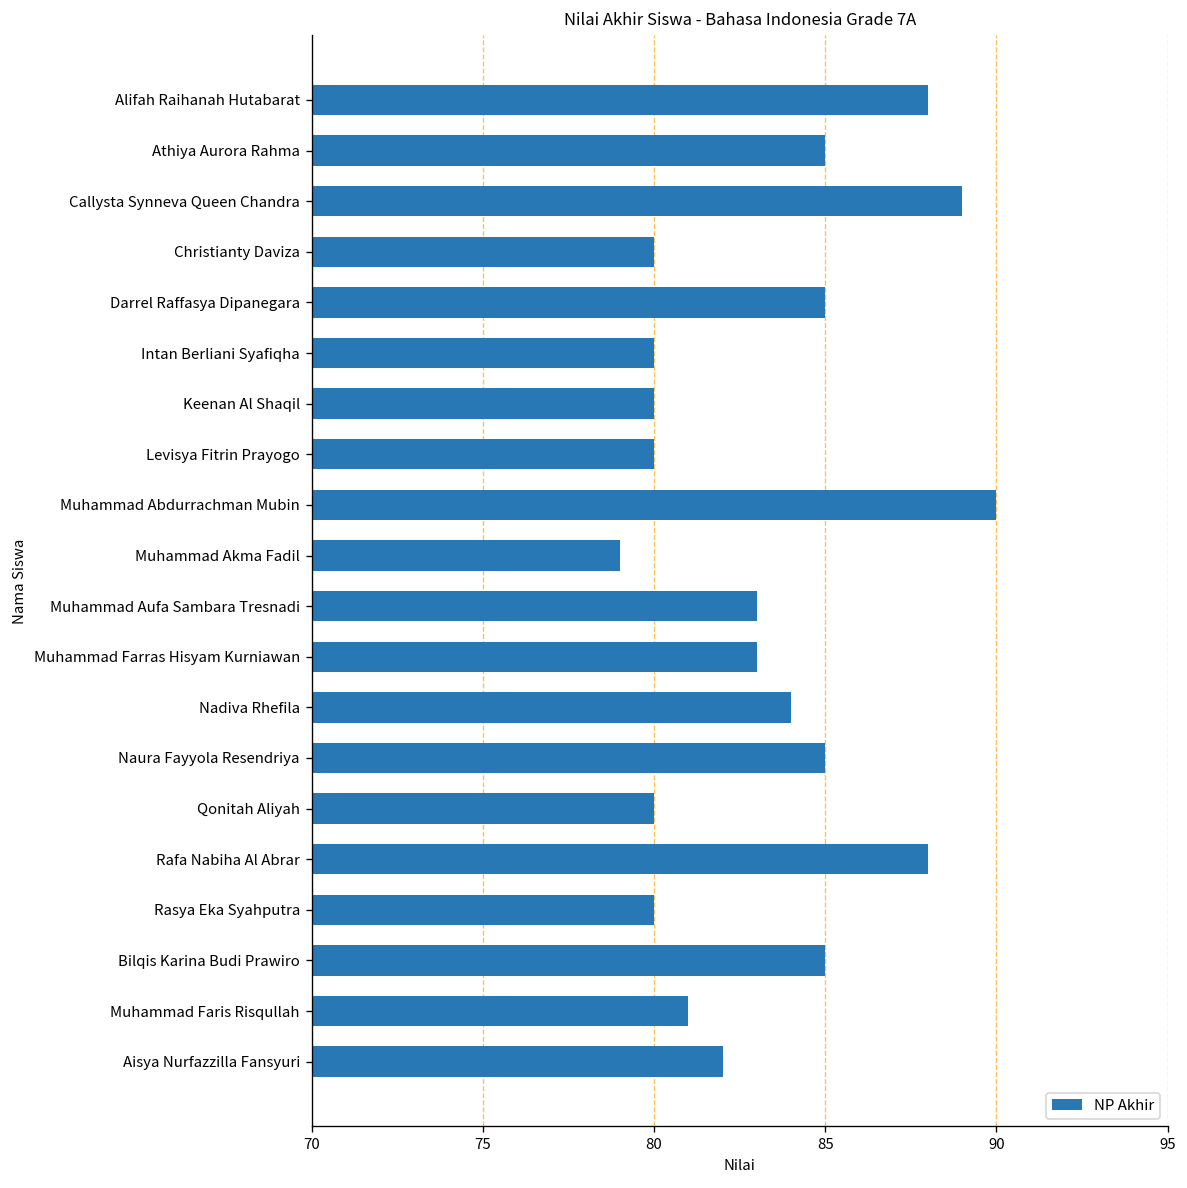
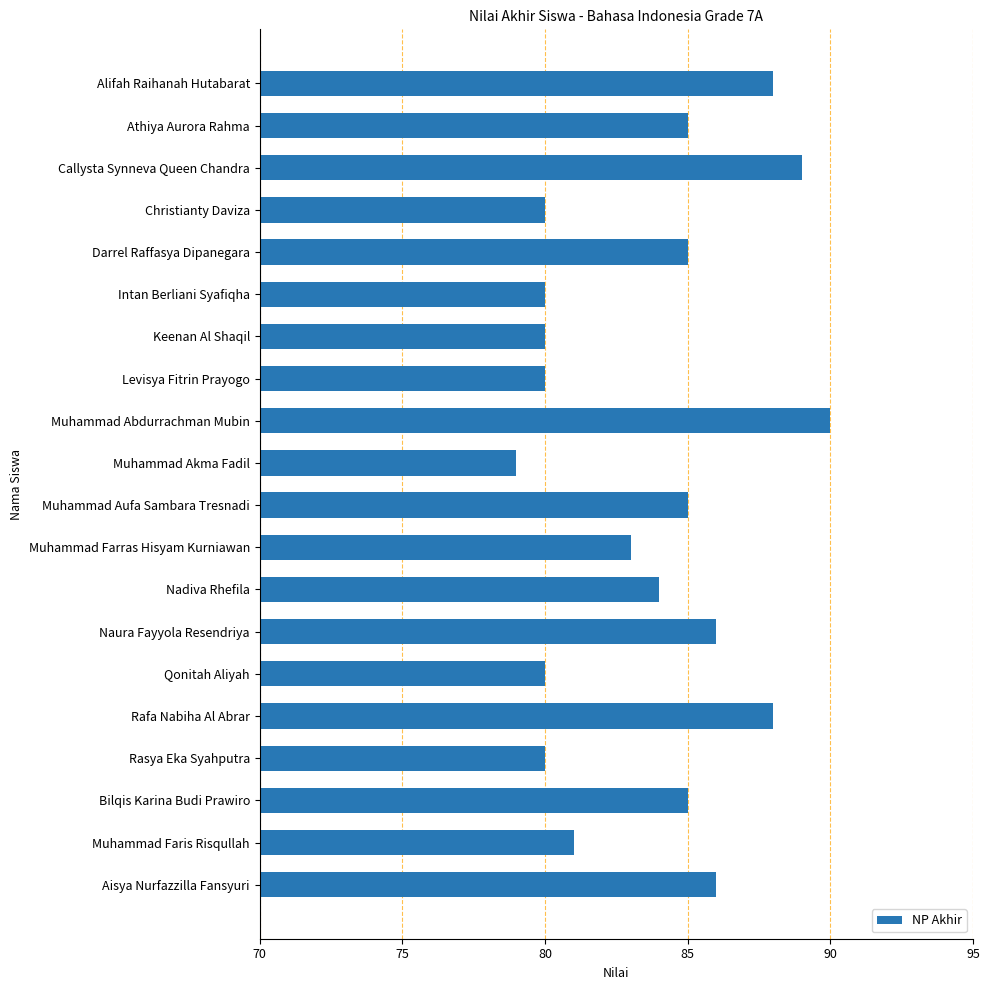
  {
    "Alifah Raihanah Hutabarat": 88,
    "Athiya Aurora Rahma": 85,
    "Callysta Synneva Queen Chandra": 89,
    "Christianty Daviza": 80,
    "Darrel Raffasya Dipanegara": 85,
    "Intan Berliani Syafiqha": 80,
    "Keenan Al Shaqil": 80,
    "Levisya Fitrin Prayogo": 80,
    "Muhammad Abdurrachman Mubin": 90,
    "Muhammad Akma Fadil": 79,
-   "Muhammad Aufa Sambara Tresnadi": 83,
+   "Muhammad Aufa Sambara Tresnadi": 85,
    "Muhammad Farras Hisyam Kurniawan": 83,
    "Nadiva Rhefila": 84,
-   "Naura Fayyola Resendriya": 85,
+   "Naura Fayyola Resendriya": 86,
    "Qonitah Aliyah": 80,
    "Rafa Nabiha Al Abrar": 88,
    "Rasya Eka Syahputra": 80,
    "Bilqis Karina Budi Prawiro": 85,
    "Muhammad Faris Risqullah": 81,
-   "Aisya Nurfazzilla Fansyuri": 82
+   "Aisya Nurfazzilla Fansyuri": 86
  }
